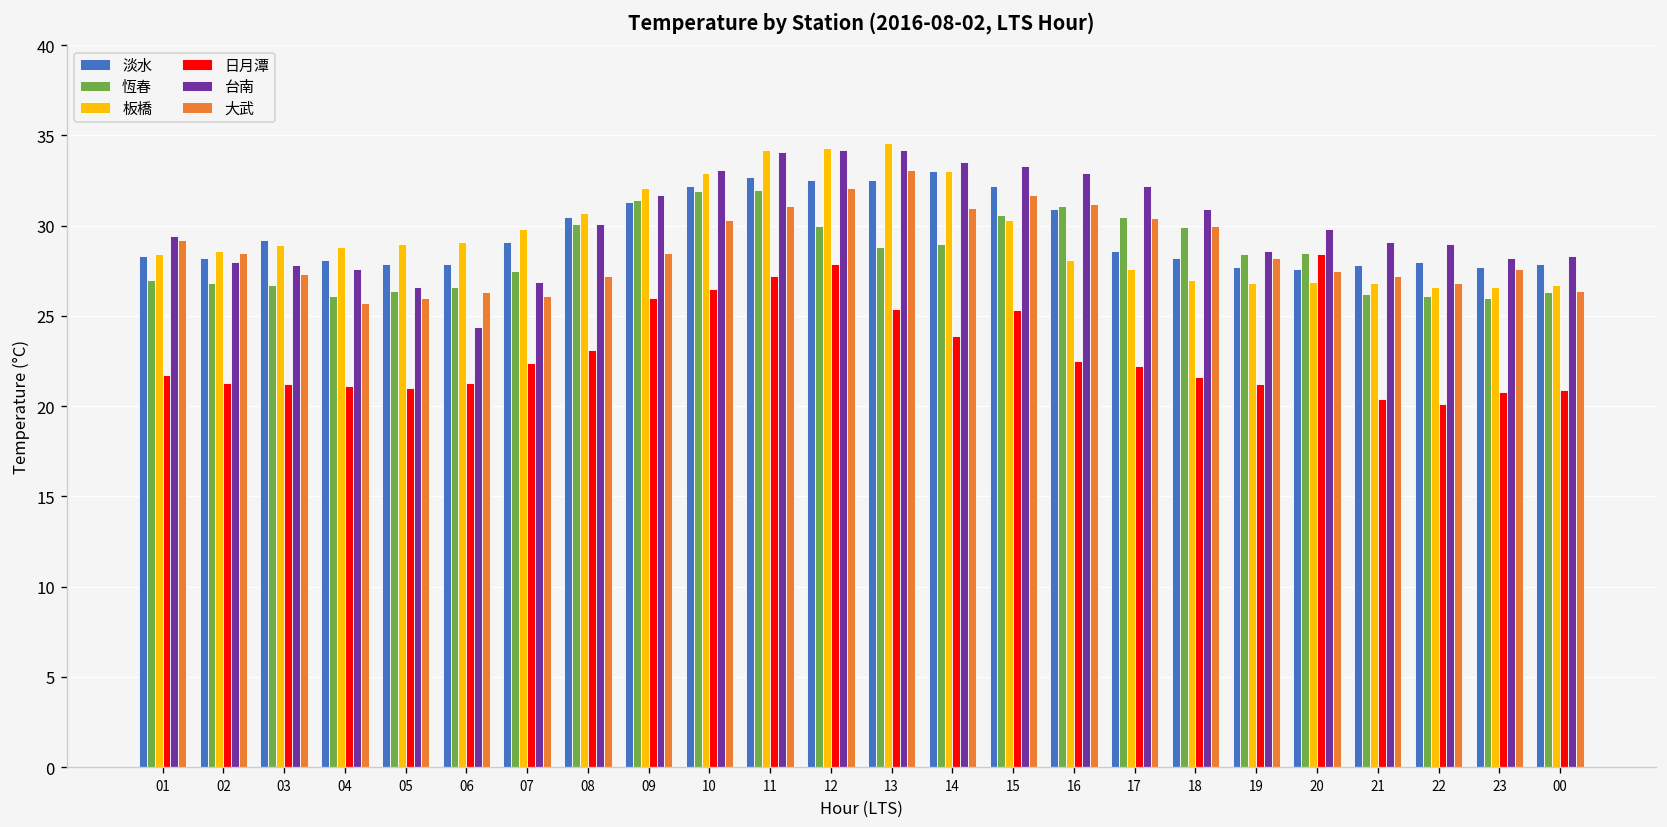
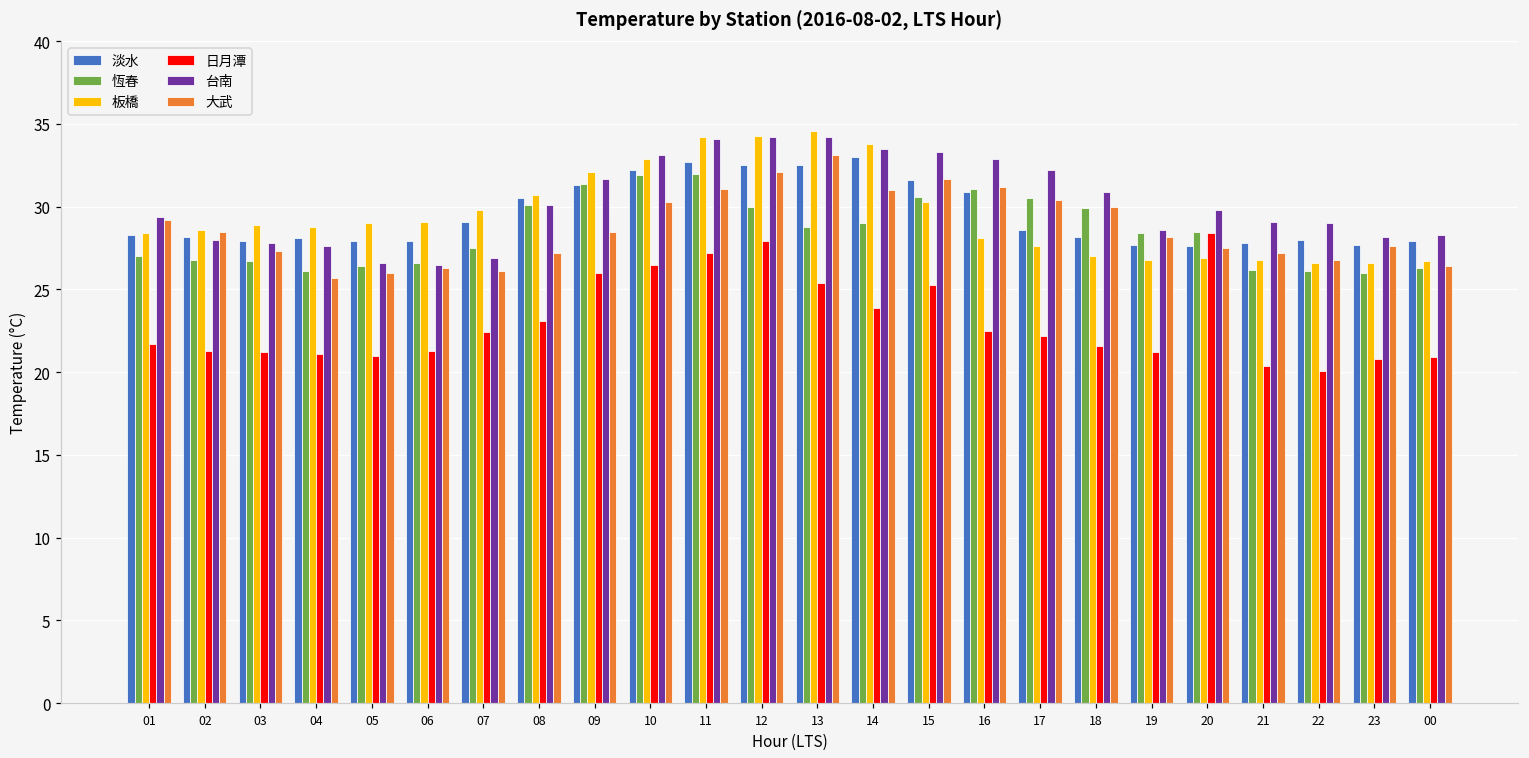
  {
    "淡水": {
      "01": 28.3,
      "02": 28.2,
-     "03": 29.2,
+     "03": 27.9,
      "04": 28.1,
      "05": 27.9,
      "06": 27.9,
      "07": 29.1,
      "08": 30.5,
      "09": 31.3,
      "10": 32.2,
      "11": 32.7,
      "12": 32.5,
      "13": 32.5,
      "14": 33.0,
-     "15": 32.2,
+     "15": 31.6,
      "16": 30.9,
      "17": 28.6,
      "18": 28.2,
      "19": 27.7,
      "20": 27.6,
      "21": 27.8,
      "22": 28.0,
      "23": 27.7,
      "00": 27.9
    },
    "恆春": {
      "01": 27.0,
      "02": 26.8,
      "03": 26.7,
      "04": 26.1,
      "05": 26.4,
      "06": 26.6,
      "07": 27.5,
      "08": 30.1,
      "09": 31.4,
      "10": 31.9,
      "11": 32.0,
      "12": 30.0,
      "13": 28.8,
      "14": 29.0,
      "15": 30.6,
      "16": 31.1,
      "17": 30.5,
      "18": 29.9,
      "19": 28.4,
      "20": 28.5,
      "21": 26.2,
      "22": 26.1,
      "23": 26.0,
      "00": 26.3
    },
    "板橋": {
      "01": 28.4,
      "02": 28.6,
      "03": 28.9,
      "04": 28.8,
      "05": 29.0,
      "06": 29.1,
      "07": 29.8,
      "08": 30.7,
      "09": 32.1,
      "10": 32.9,
      "11": 34.2,
      "12": 34.3,
      "13": 34.6,
-     "14": 33.0,
+     "14": 33.8,
      "15": 30.3,
      "16": 28.1,
      "17": 27.6,
      "18": 27.0,
      "19": 26.8,
      "20": 26.9,
      "21": 26.8,
      "22": 26.6,
      "23": 26.6,
      "00": 26.7
    },
    "日月潭": {
      "01": 21.7,
      "02": 21.3,
      "03": 21.2,
      "04": 21.1,
      "05": 21.0,
      "06": 21.3,
      "07": 22.4,
      "08": 23.1,
      "09": 26.0,
      "10": 26.5,
      "11": 27.2,
      "12": 27.9,
      "13": 25.4,
      "14": 23.9,
      "15": 25.3,
      "16": 22.5,
      "17": 22.2,
      "18": 21.6,
      "19": 21.2,
      "20": 28.4,
      "21": 20.4,
      "22": 20.1,
      "23": 20.8,
      "00": 20.9
    },
    "台南": {
      "01": 29.4,
      "02": 28.0,
      "03": 27.8,
      "04": 27.6,
      "05": 26.6,
-     "06": 24.4,
+     "06": 26.5,
      "07": 26.9,
      "08": 30.1,
      "09": 31.7,
      "10": 33.1,
      "11": 34.1,
      "12": 34.2,
      "13": 34.2,
      "14": 33.5,
      "15": 33.3,
      "16": 32.9,
      "17": 32.2,
      "18": 30.9,
      "19": 28.6,
      "20": 29.8,
      "21": 29.1,
      "22": 29.0,
      "23": 28.2,
      "00": 28.3
    },
    "大武": {
      "01": 29.2,
      "02": 28.5,
      "03": 27.3,
      "04": 25.7,
      "05": 26.0,
      "06": 26.3,
      "07": 26.1,
      "08": 27.2,
      "09": 28.5,
      "10": 30.3,
      "11": 31.1,
      "12": 32.1,
      "13": 33.1,
      "14": 31.0,
      "15": 31.7,
      "16": 31.2,
      "17": 30.4,
      "18": 30.0,
      "19": 28.2,
      "20": 27.5,
      "21": 27.2,
      "22": 26.8,
      "23": 27.6,
      "00": 26.4
    }
  }
